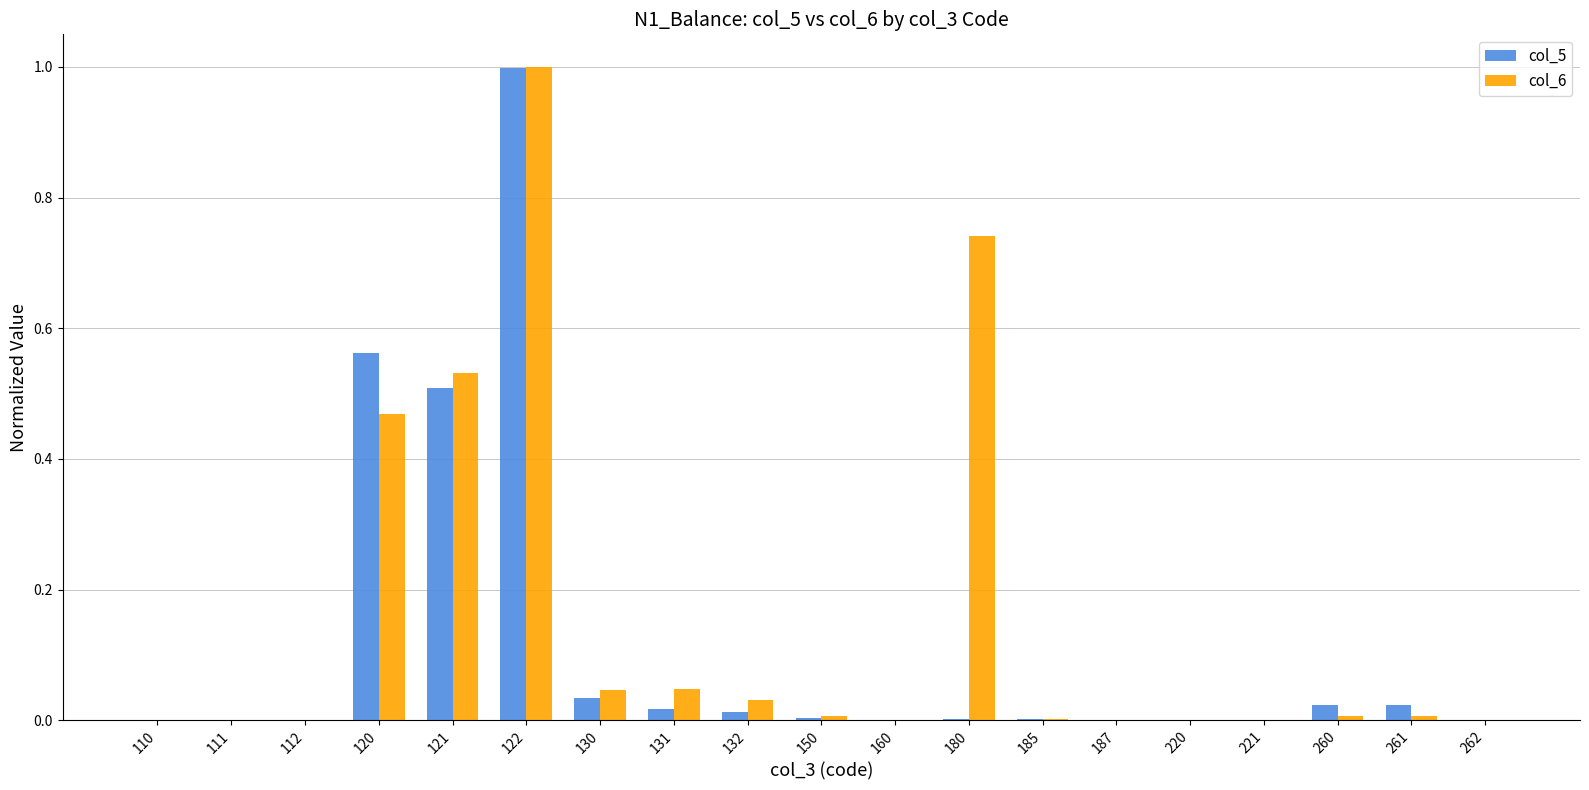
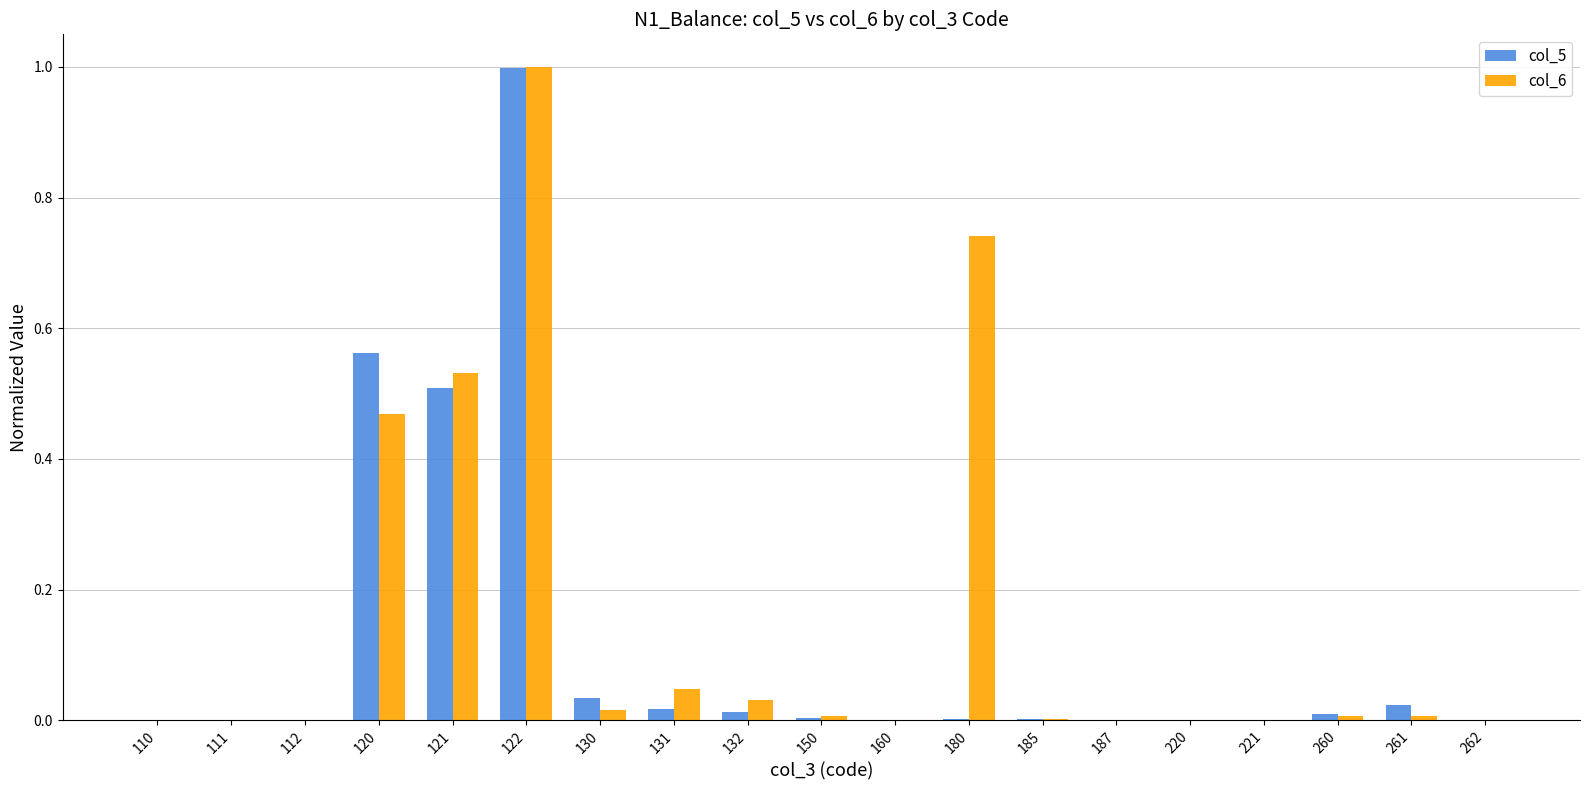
  {
    "col_5": {
      "120": 0.56,
      "121": 0.51,
      "122": 1.00,
      "130": 0.03,
      "131": 0.02,
      "132": 0.01,
-     "260": 0.02,
+     "260": 0.01,
      "261": 0.02
    },
    "col_6": {
      "120": 0.47,
      "121": 0.53,
      "122": 1.00,
-     "130": 0.05,
+     "130": 0.02,
      "131": 0.05,
      "132": 0.03,
      "150": 0.01,
      "180": 0.74,
      "187": 0.00,
      "260": 0.01,
      "261": 0.01
    }
  }
